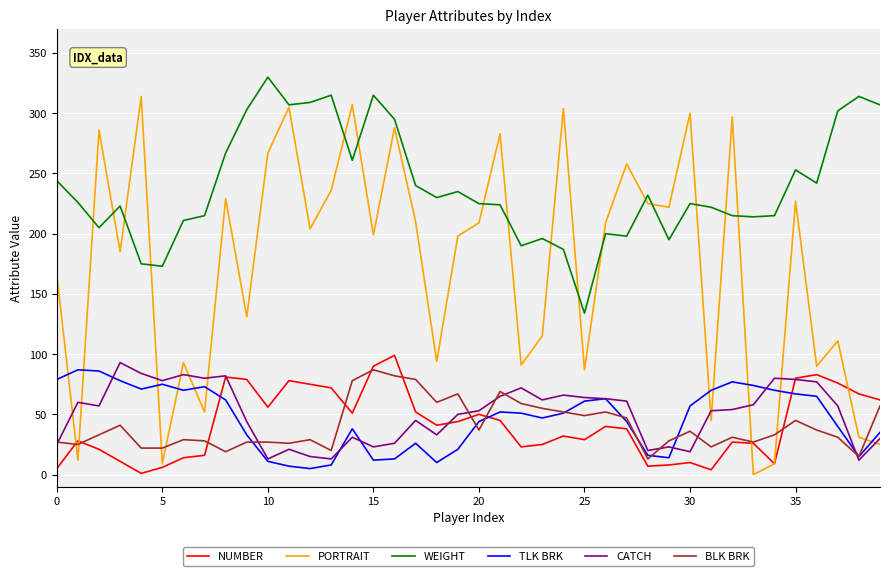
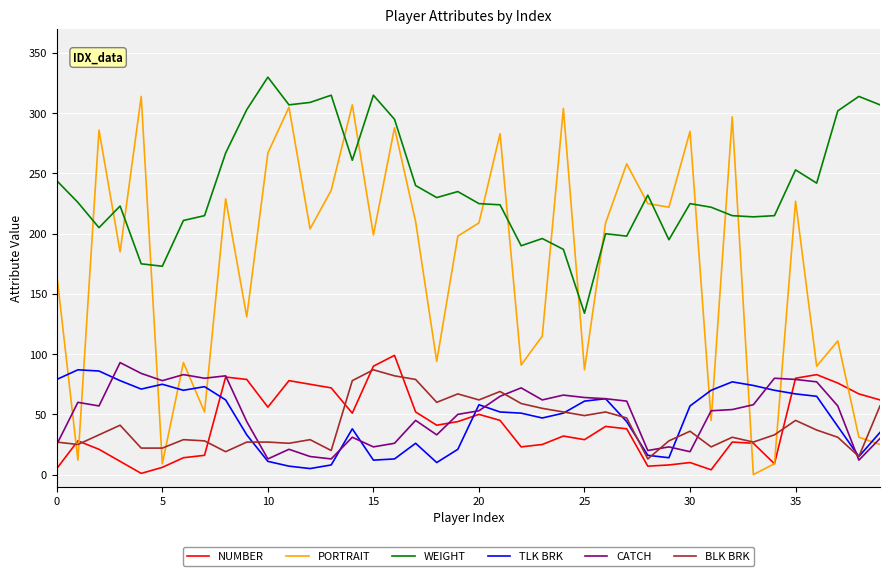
  {
    "NUMBER": {
      "0": 5,
      "5": 6,
      "10": 56,
      "15": 90,
      "20": 50,
      "25": 29,
      "30": 10
    },
    "PORTRAIT": {
      "0": 166,
      "5": 9,
      "10": 267,
      "15": 199,
      "20": 209,
      "25": 87,
-     "30": 300,
+     "30": 285,
      "35": 227
    },
    "WEIGHT": {
      "0": 244,
      "5": 173,
      "10": 330,
      "15": 315,
      "20": 225,
      "25": 134,
      "30": 225,
      "35": 253
    },
    "TLK BRK": {
      "0": 79,
      "5": 75,
      "15": 12,
-     "20": 44,
+     "20": 58,
      "25": 61,
      "30": 57,
      "35": 67
    },
    "CATCH": {
      "5": 78,
      "15": 23,
      "20": 53,
      "25": 64,
      "30": 19
    },
    "BLK BRK": {
      "5": 22,
      "10": 27,
      "15": 87,
-     "20": 37,
+     "20": 62,
      "25": 49,
      "30": 36,
      "35": 45
    }
  }
